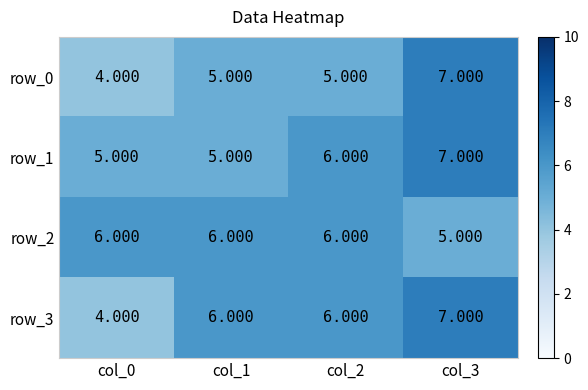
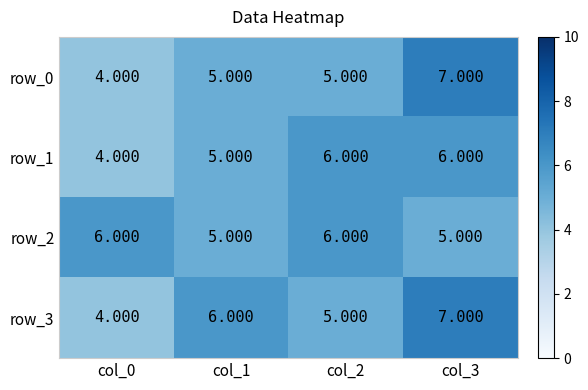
  {
    "row_0": {
      "col_0": 4.000,
      "col_1": 5.000,
      "col_2": 5.000,
      "col_3": 7.000
    },
    "row_1": {
-     "col_0": 5.000,
+     "col_0": 4.000,
      "col_1": 5.000,
      "col_2": 6.000,
-     "col_3": 7.000
+     "col_3": 6.000
    },
    "row_2": {
      "col_0": 6.000,
-     "col_1": 6.000,
+     "col_1": 5.000,
      "col_2": 6.000,
      "col_3": 5.000
    },
    "row_3": {
      "col_0": 4.000,
      "col_1": 6.000,
-     "col_2": 6.000,
+     "col_2": 5.000,
      "col_3": 7.000
    }
  }
